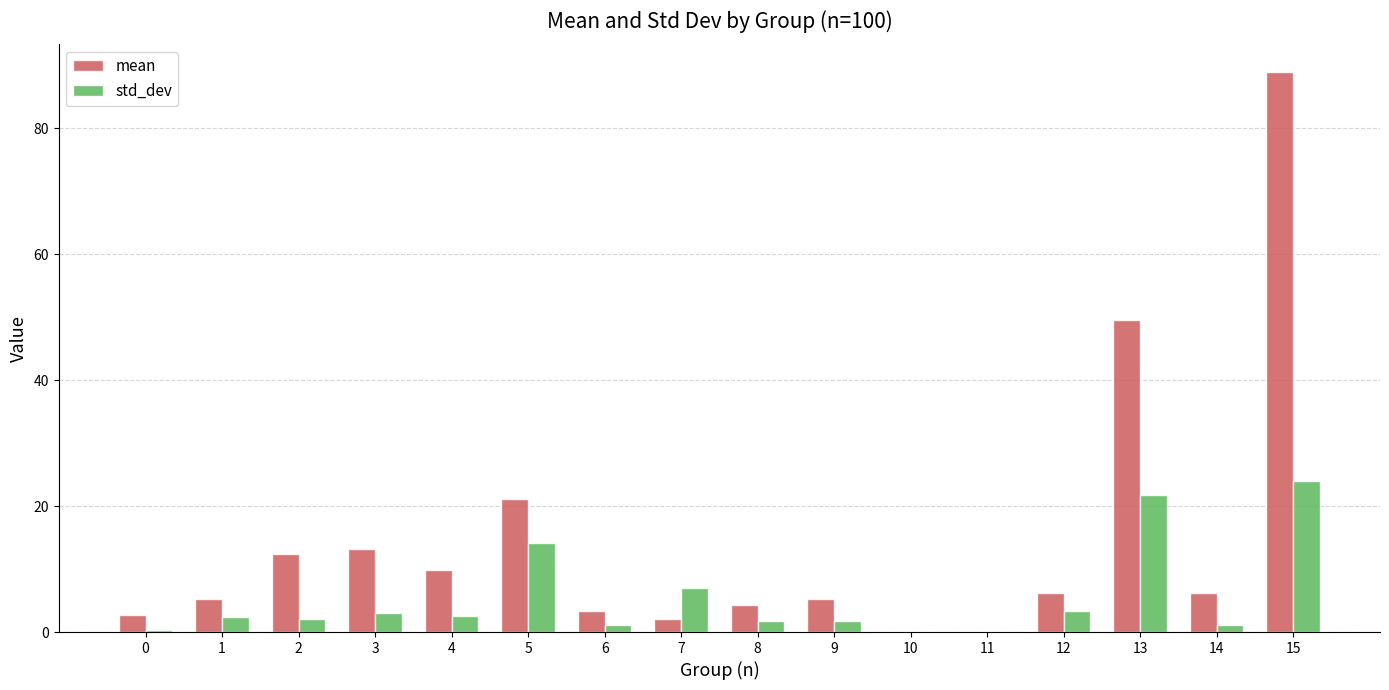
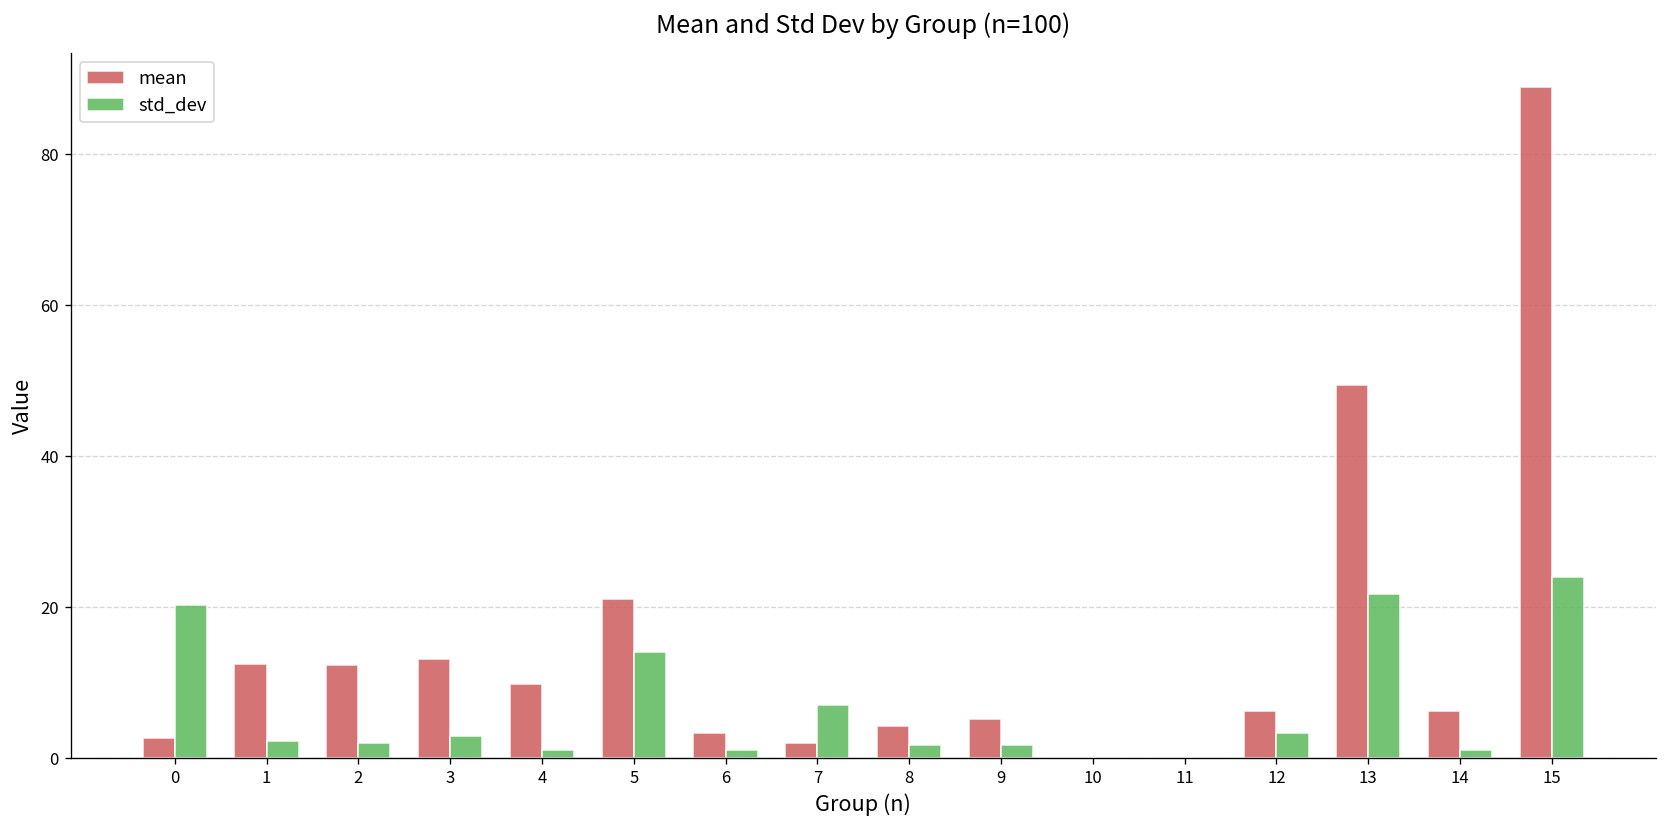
  {
    "mean": {
      "0": 3,
-     "1": 5,
+     "1": 13,
      "2": 12,
      "3": 13,
      "4": 10,
      "5": 21,
      "6": 3,
      "7": 2,
      "8": 4,
      "9": 5,
      "12": 6,
      "13": 49,
      "14": 6,
      "15": 89
    },
    "std_dev": {
-     "0": 0,
+     "0": 20,
      "1": 2,
      "2": 2,
      "3": 3,
-     "4": 3,
+     "4": 1,
      "5": 14,
      "6": 1,
      "7": 7,
      "8": 2,
      "9": 2,
      "12": 3,
      "13": 22,
      "14": 1,
      "15": 24
    }
  }
